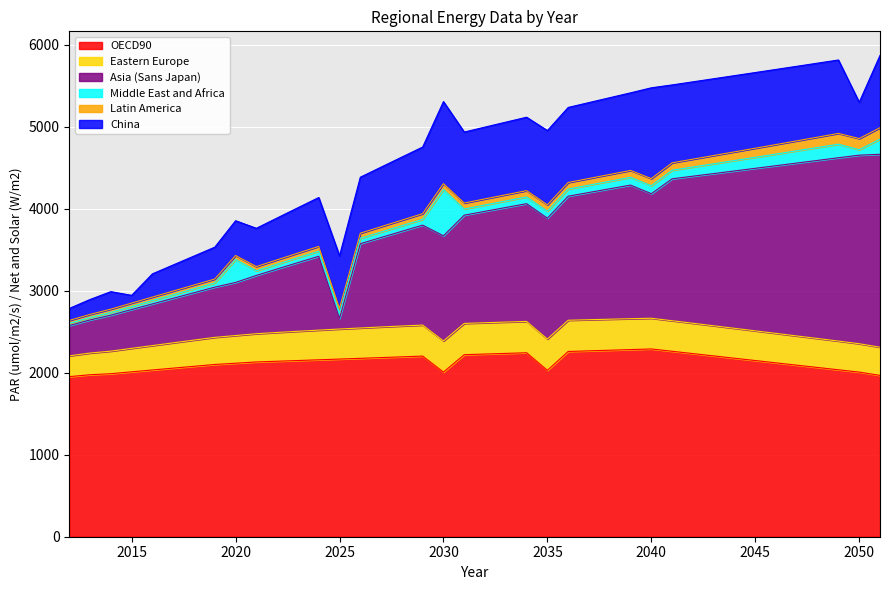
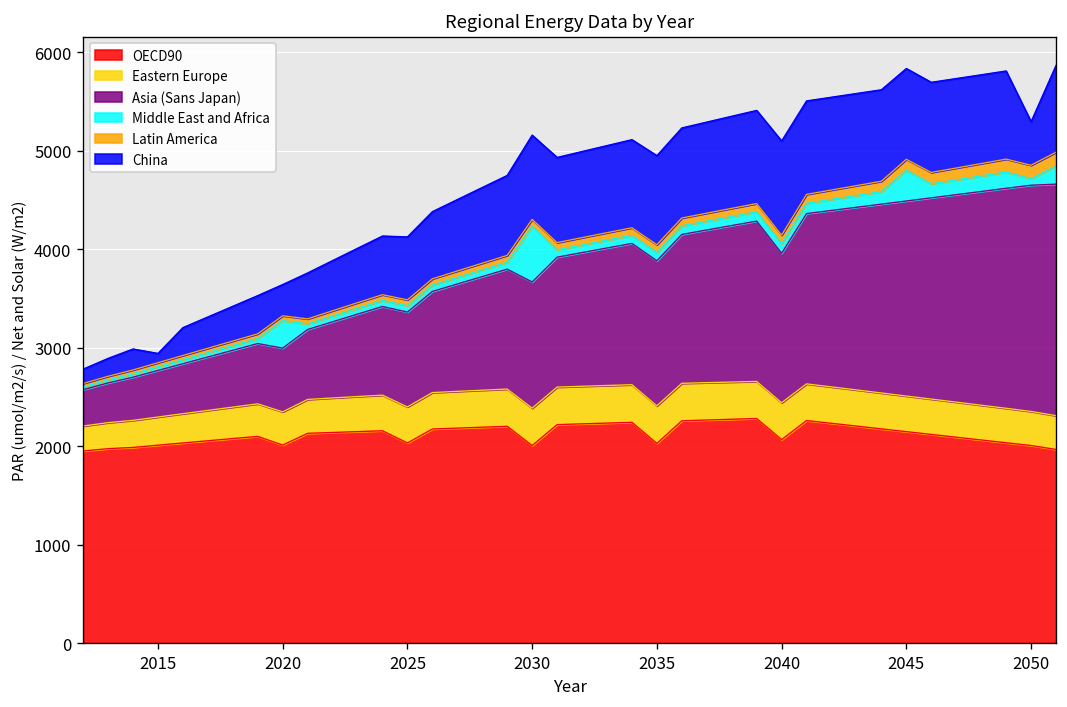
  {
    "OECD90": {
      "2015": 2000,
-     "2020": 2100,
-     "2025": 2200,
+     "2020": 2000,
+     "2025": 2000,
      "2030": 2000,
      "2035": 2000,
-     "2040": 2300,
+     "2040": 2100,
      "2045": 2100,
      "2050": 2000
    },
    "Asia (Sans Japan)": {
      "2015": 500,
      "2020": 600,
-     "2025": 100,
+     "2025": 1000,
      "2030": 1300,
      "2035": 1500,
      "2040": 1500,
      "2045": 2000,
      "2050": 2300
    },
    "Middle East and Africa": {
      "2015": 0,
      "2020": 300,
      "2025": 100,
      "2030": 600,
      "2035": 100,
      "2040": 100,
-     "2045": 100,
+     "2045": 300,
      "2050": 100
    },
    "China": {
      "2015": 100,
-     "2020": 400,
+     "2020": 300,
      "2025": 600,
-     "2030": 1000,
+     "2030": 900,
      "2035": 900,
-     "2040": 1100,
+     "2040": 1000,
      "2045": 900,
      "2050": 400
    }
  }
